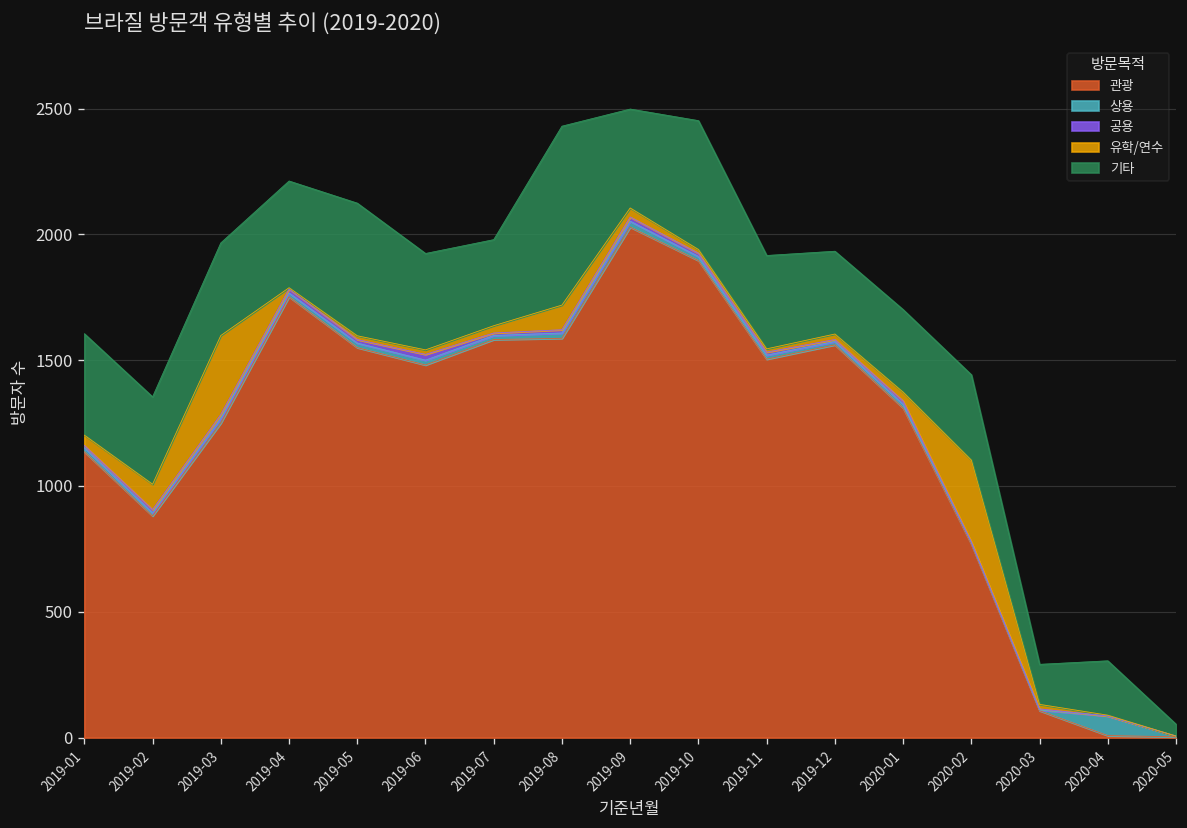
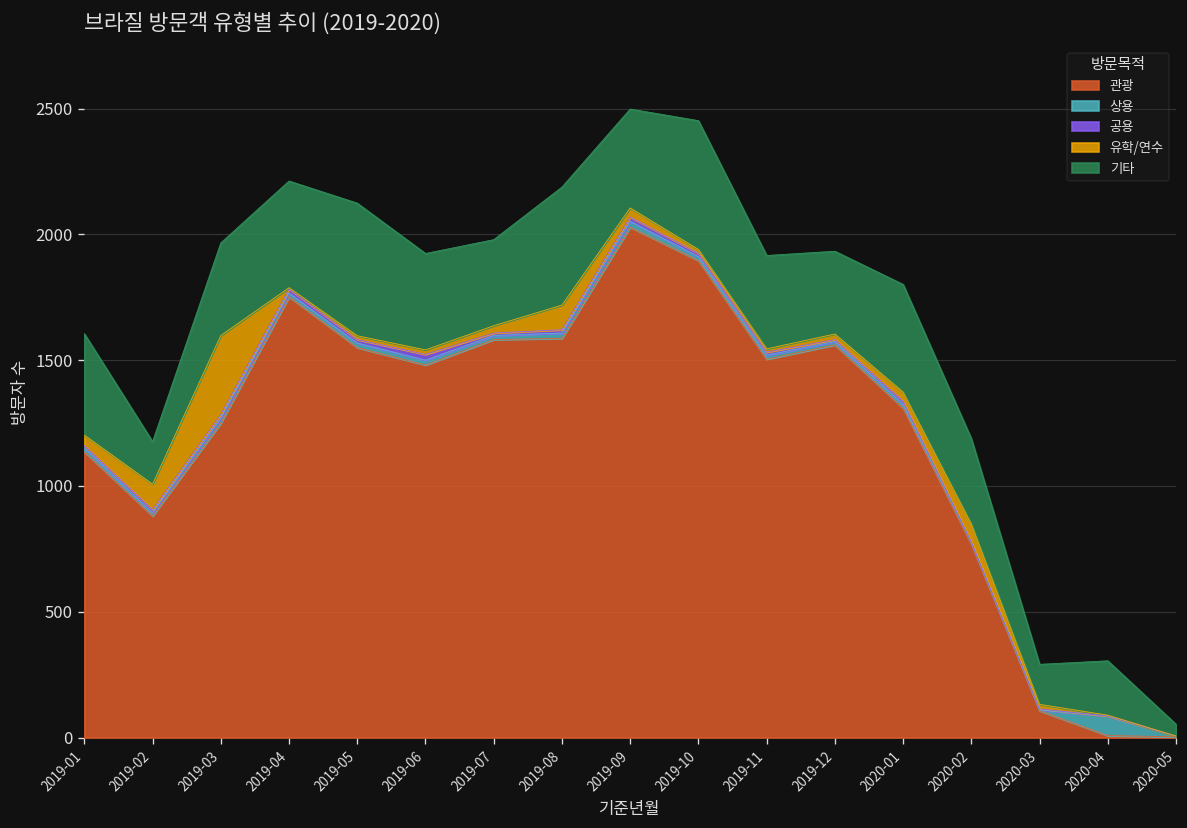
  {
    "관광": {
      "2019-01": 1140,
      "2019-03": 1250,
      "2019-04": 1750,
      "2019-05": 1550,
      "2019-06": 1480,
      "2019-07": 1580,
      "2019-08": 1590,
      "2019-09": 2030,
      "2019-10": 1900,
      "2019-11": 1500,
      "2019-12": 1560,
      "2020-01": 1310,
      "2020-04": 10
    },
    "상용": {
      "2019-03": 20,
      "2019-04": 20,
      "2019-05": 20,
      "2019-06": 20,
      "2019-08": 20,
      "2019-09": 20,
      "2019-10": 20,
      "2020-01": 20
    },
    "공용": {
      "2019-02": 10,
      "2019-03": 20,
      "2019-05": 10,
      "2019-06": 20,
      "2019-08": 10,
      "2019-09": 20,
      "2019-10": 10,
      "2020-01": 10
    },
    "유학/연수": {
      "2019-01": 40,
      "2019-02": 100,
      "2019-03": 310,
      "2019-05": 20,
      "2019-06": 20,
      "2019-07": 30,
      "2019-08": 100,
      "2019-09": 40,
      "2019-10": 20,
      "2019-11": 10,
      "2019-12": 20,
      "2020-01": 40,
-     "2020-02": 330,
+     "2020-02": 70,
      "2020-03": 20
    },
    "기타": {
      "2019-01": 400,
-     "2019-02": 350,
+     "2019-02": 170,
      "2019-03": 370,
      "2019-04": 420,
      "2019-05": 530,
      "2019-06": 380,
      "2019-07": 340,
-     "2019-08": 710,
+     "2019-08": 470,
      "2019-09": 390,
      "2019-10": 510,
      "2019-11": 370,
      "2019-12": 330,
-     "2020-01": 330,
+     "2020-01": 430,
      "2020-02": 340,
      "2020-03": 160,
      "2020-04": 220,
      "2020-05": 50
    }
  }
